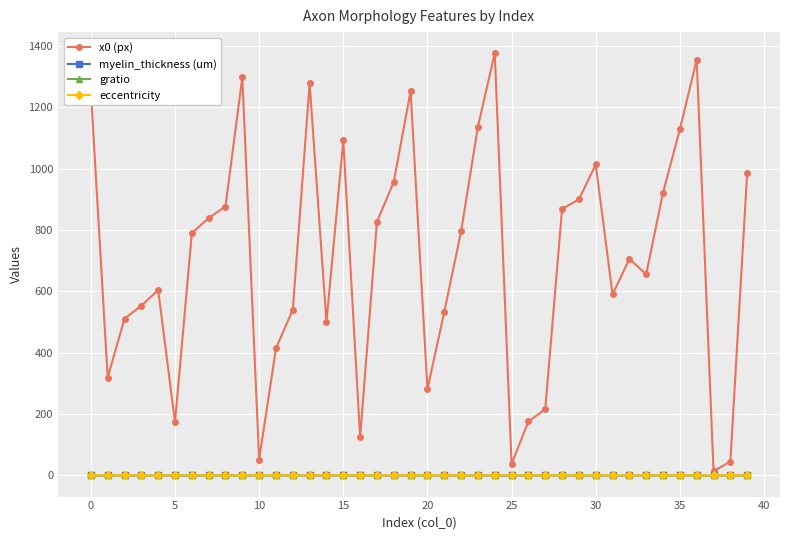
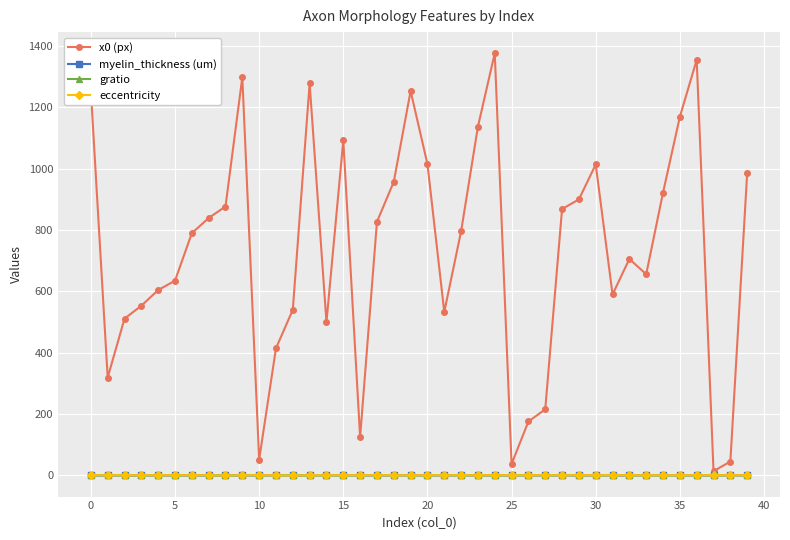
  {
    "x0 (px)": {
-     "5": 170,
+     "5": 630,
      "10": 50,
      "15": 1090,
-     "20": 280,
+     "20": 1020,
      "25": 40,
      "30": 1010,
-     "35": 1130
+     "35": 1170
    }
  }
